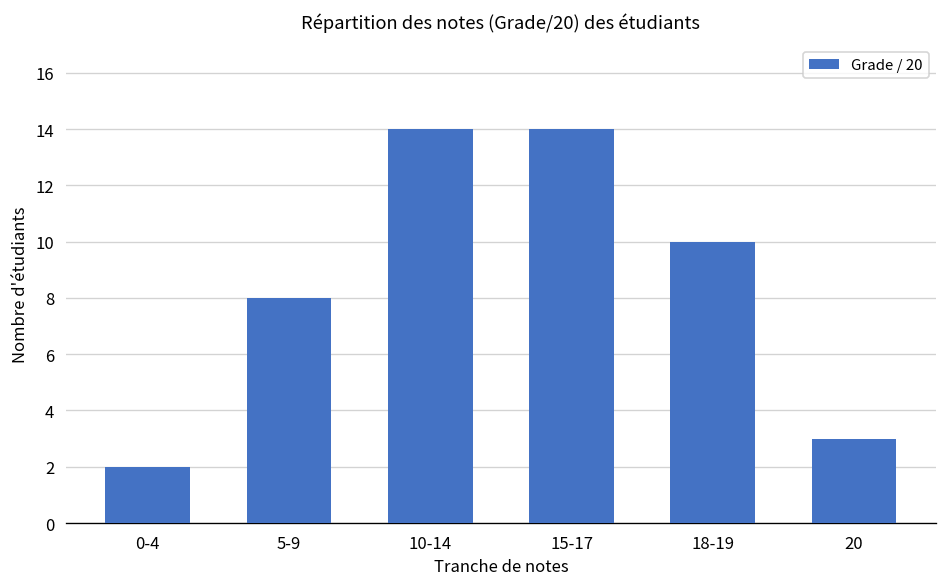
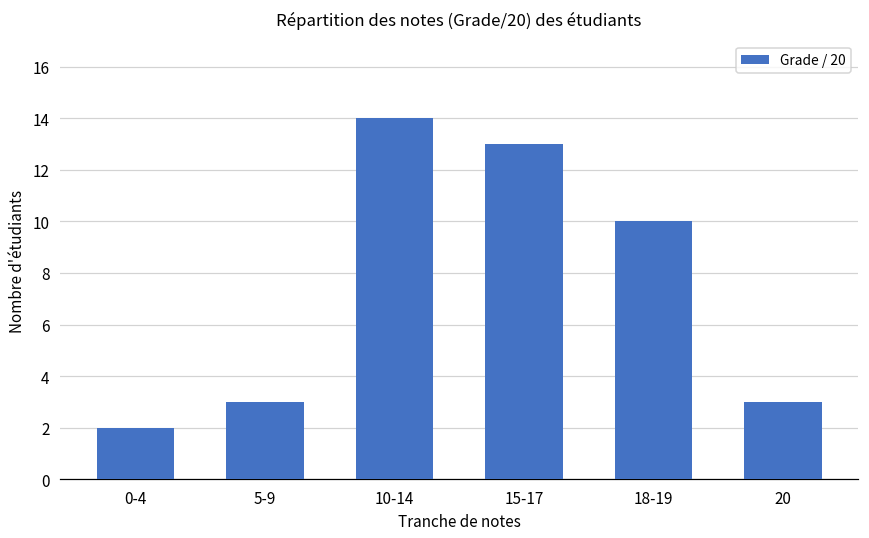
  {
    "0-4": 2,
-   "5-9": 8,
+   "5-9": 3,
    "10-14": 14,
-   "15-17": 14,
+   "15-17": 13,
    "18-19": 10,
    "20": 3
  }
